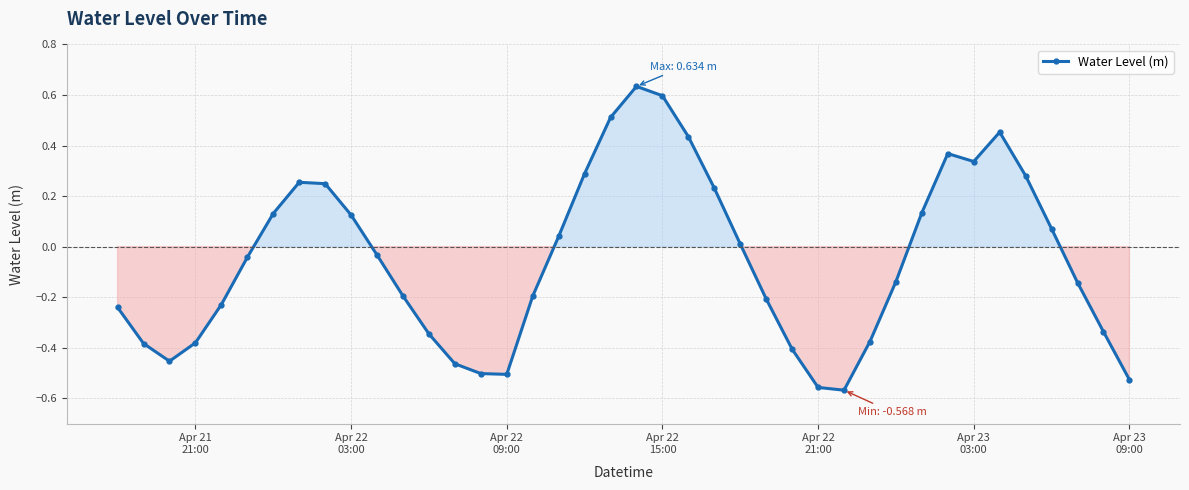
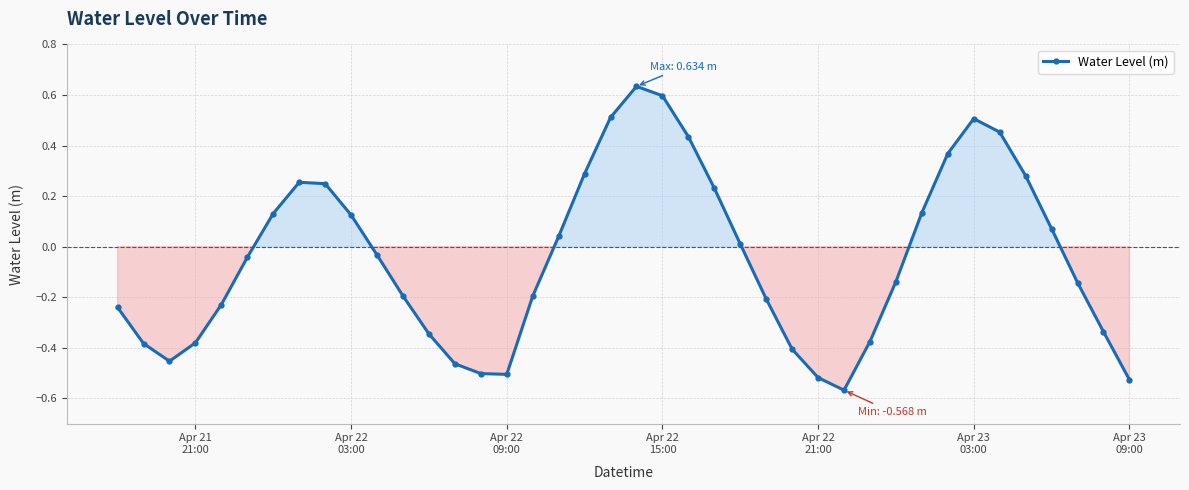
  {
    "Apr 21 21:00": -0.38,
    "Apr 22 03:00": 0.13,
    "Apr 22 09:00": -0.51,
    "Apr 22 15:00": 0.60,
-   "Apr 22 21:00": -0.56,
-   "Apr 23 03:00": 0.34,
+   "Apr 22 21:00": -0.52,
+   "Apr 23 03:00": 0.51,
    "Apr 23 09:00": -0.53
  }
